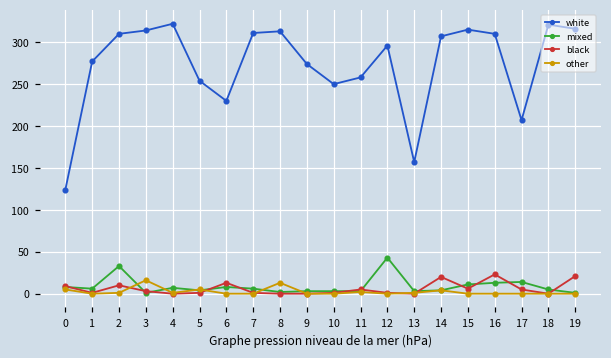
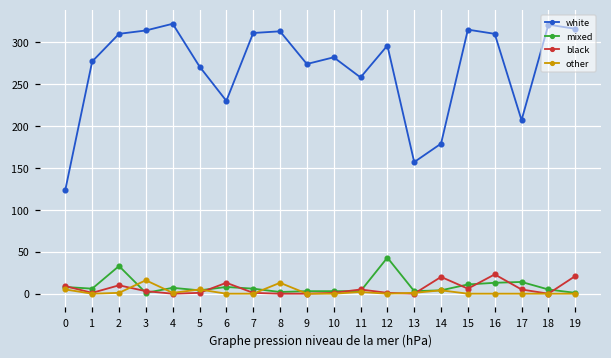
  {
    "white": {
      "0": 120,
      "1": 280,
      "2": 310,
      "3": 310,
      "4": 320,
-     "5": 250,
+     "5": 270,
      "6": 230,
      "7": 310,
      "8": 310,
      "9": 270,
-     "10": 250,
+     "10": 280,
      "11": 260,
      "12": 300,
      "13": 160,
-     "14": 310,
+     "14": 180,
      "15": 320,
      "16": 310,
      "17": 210
    },
    "mixed": {
      "1": 10,
      "2": 30,
      "4": 10,
      "6": 10,
      "7": 10,
      "12": 40,
      "15": 10,
      "16": 10,
      "17": 10,
      "18": 10
    },
    "black": {
      "2": 10,
      "6": 10,
      "14": 20,
      "15": 10,
      "16": 20,
      "17": 10,
      "19": 20
    },
    "other": {
      "2": 0,
      "3": 20,
      "6": 0,
      "8": 10,
      "15": 0,
      "16": 0,
      "17": 0
    }
  }
